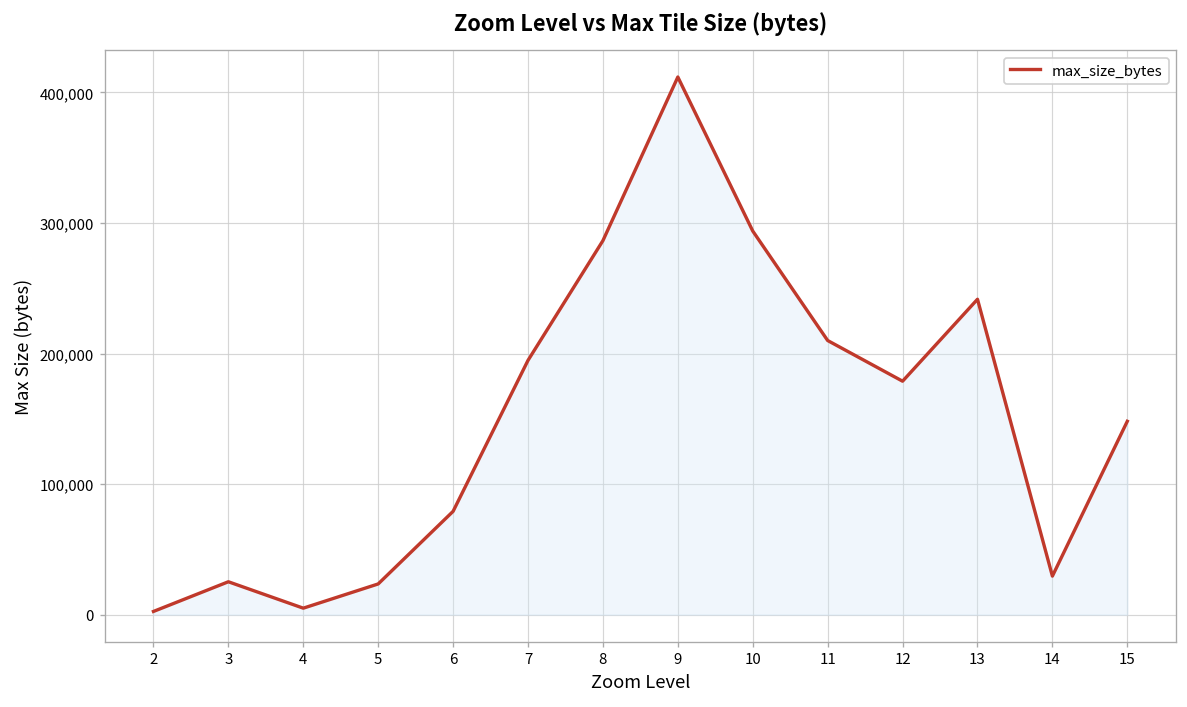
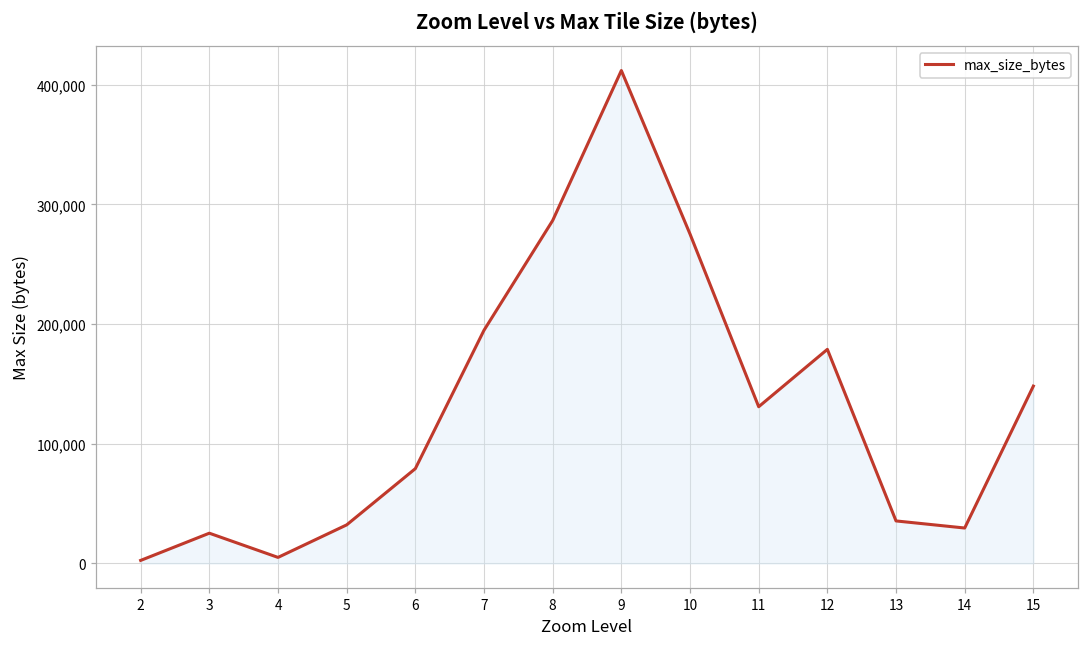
  {
    "2": "2,000",
    "3": "25,000",
    "4": "5,000",
-   "5": "24,000",
+   "5": "32,000",
    "6": "79,000",
    "7": "195,000",
    "8": "287,000",
    "9": "412,000",
-   "10": "294,000",
-   "11": "210,000",
+   "10": "275,000",
+   "11": "131,000",
    "12": "179,000",
-   "13": "242,000",
+   "13": "35,000",
    "14": "30,000",
    "15": "148,000"
  }
